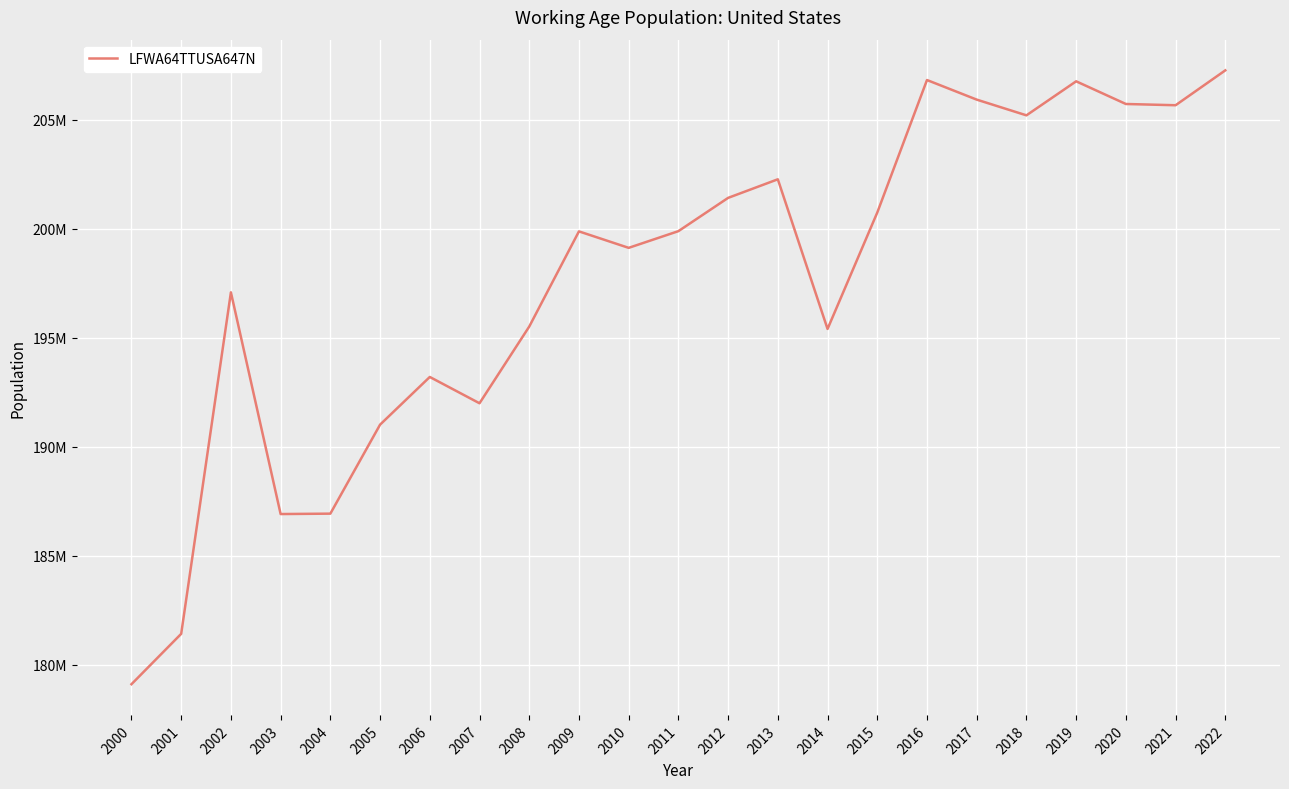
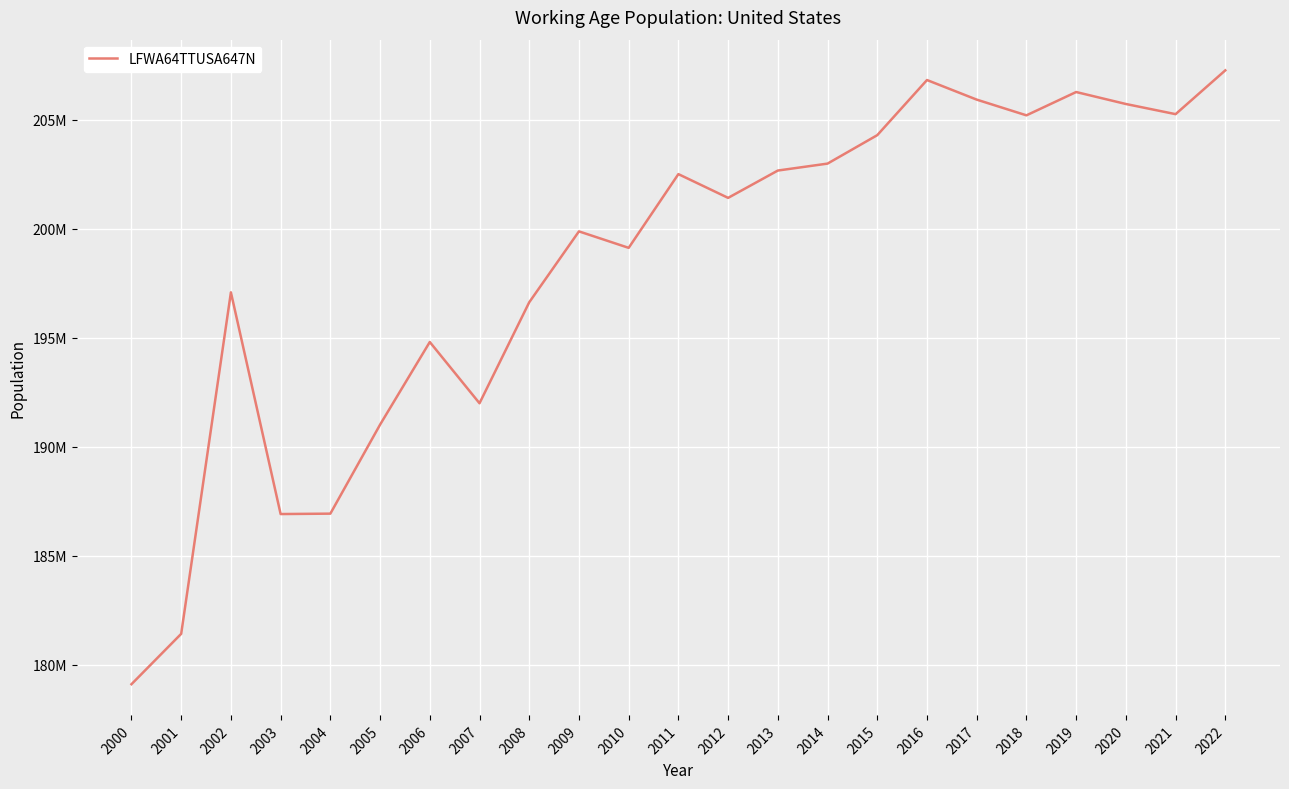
  {
    "2000": 179100000,
    "2001": 181400000,
    "2002": 197100000,
    "2003": 186900000,
    "2004": 186900000,
    "2005": 191000000,
-   "2006": 193200000,
+   "2006": 194800000,
    "2007": 192000000,
-   "2008": 195500000,
+   "2008": 196600000,
    "2009": 199900000,
    "2010": 199100000,
-   "2011": 199900000,
+   "2011": 202500000,
    "2012": 201400000,
-   "2013": 202300000,
-   "2014": 195400000,
-   "2015": 200700000,
+   "2013": 202700000,
+   "2014": 203000000,
+   "2015": 204300000,
    "2016": 206800000,
    "2017": 205900000,
    "2018": 205200000,
-   "2019": 206800000,
+   "2019": 206300000,
    "2020": 205700000,
-   "2021": 205700000,
+   "2021": 205300000,
    "2022": 207300000
  }
